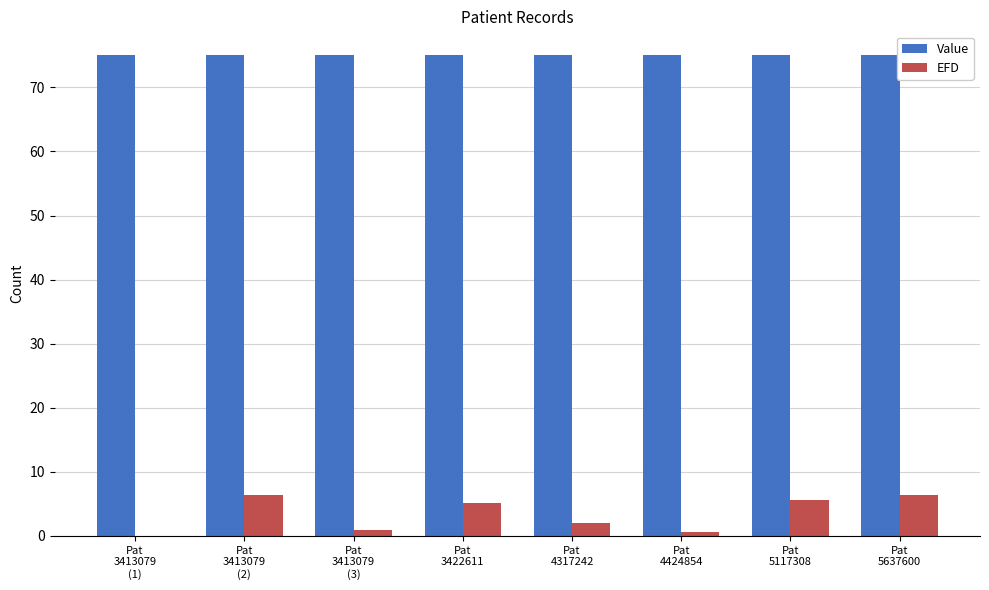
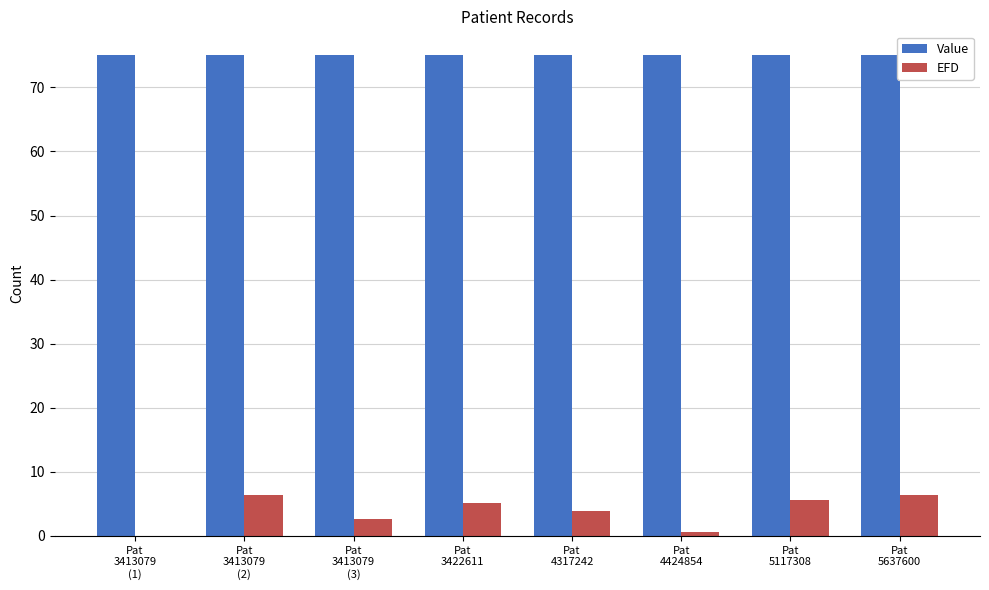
  {
    "Value": {
      "Pat 3413079 (1)": 75,
      "Pat 3413079 (2)": 75,
      "Pat 3413079 (3)": 75,
      "Pat 3422611": 75,
      "Pat 4317242": 75,
      "Pat 4424854": 75,
      "Pat 5117308": 75,
      "Pat 5637600": 75
    },
    "EFD": {
      "Pat 3413079 (1)": 0,
      "Pat 3413079 (2)": 6,
-     "Pat 3413079 (3)": 1,
+     "Pat 3413079 (3)": 3,
      "Pat 3422611": 5,
-     "Pat 4317242": 2,
+     "Pat 4317242": 4,
      "Pat 4424854": 1,
      "Pat 5117308": 6,
      "Pat 5637600": 6
    }
  }
